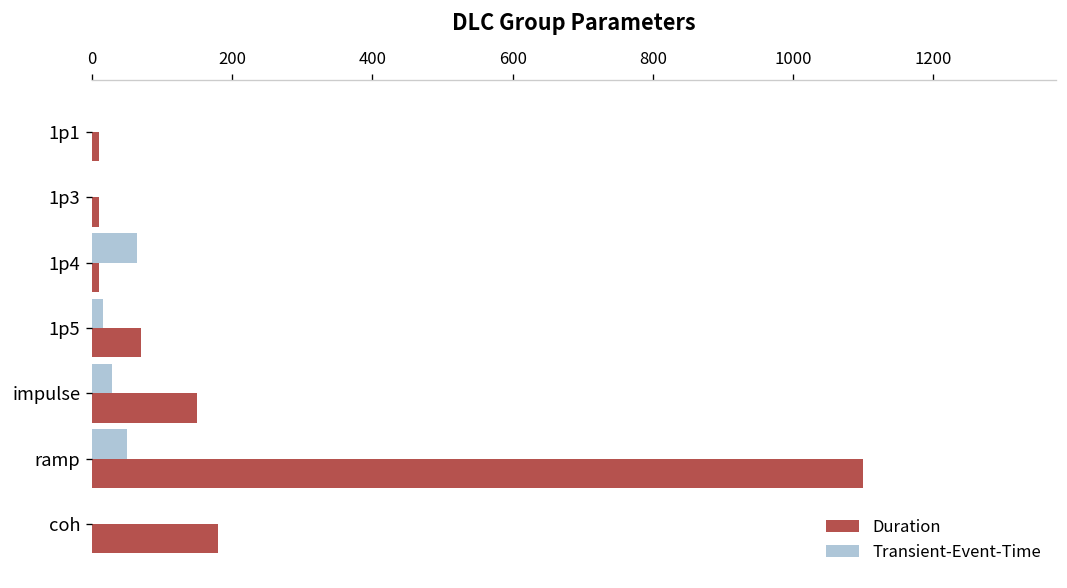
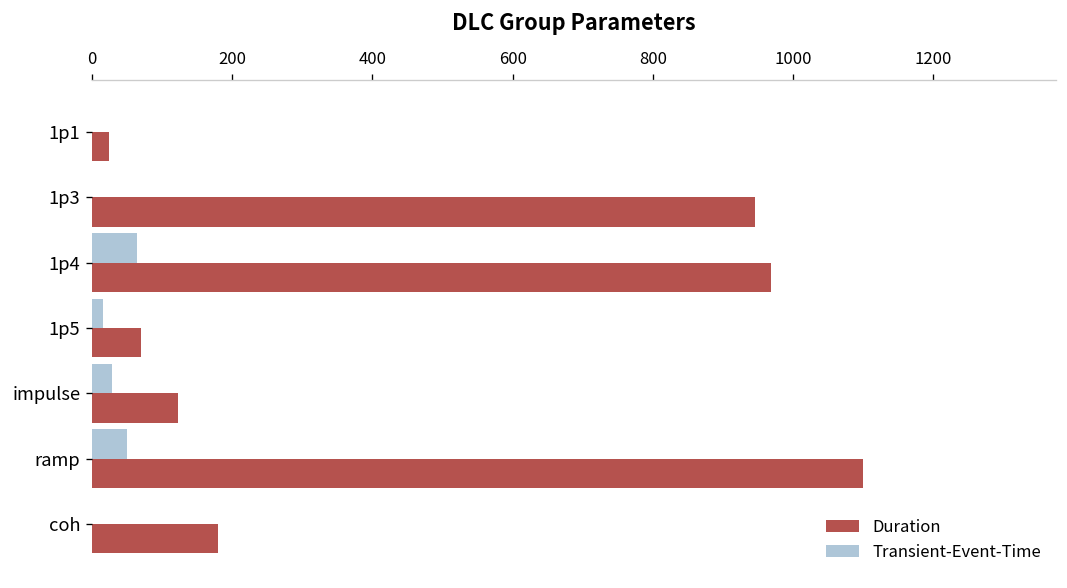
  {
    "Duration": {
-     "1p1": 10,
-     "1p3": 10,
-     "1p4": 10,
+     "1p1": 20,
+     "1p3": 950,
+     "1p4": 970,
      "1p5": 70,
-     "impulse": 150,
+     "impulse": 120,
      "ramp": 1100,
      "coh": 180
    },
    "Transient-Event-Time": {
      "1p1": 0,
      "1p3": 0,
      "1p4": 60,
      "1p5": 20,
      "impulse": 30,
      "ramp": 50,
      "coh": 0
    }
  }
